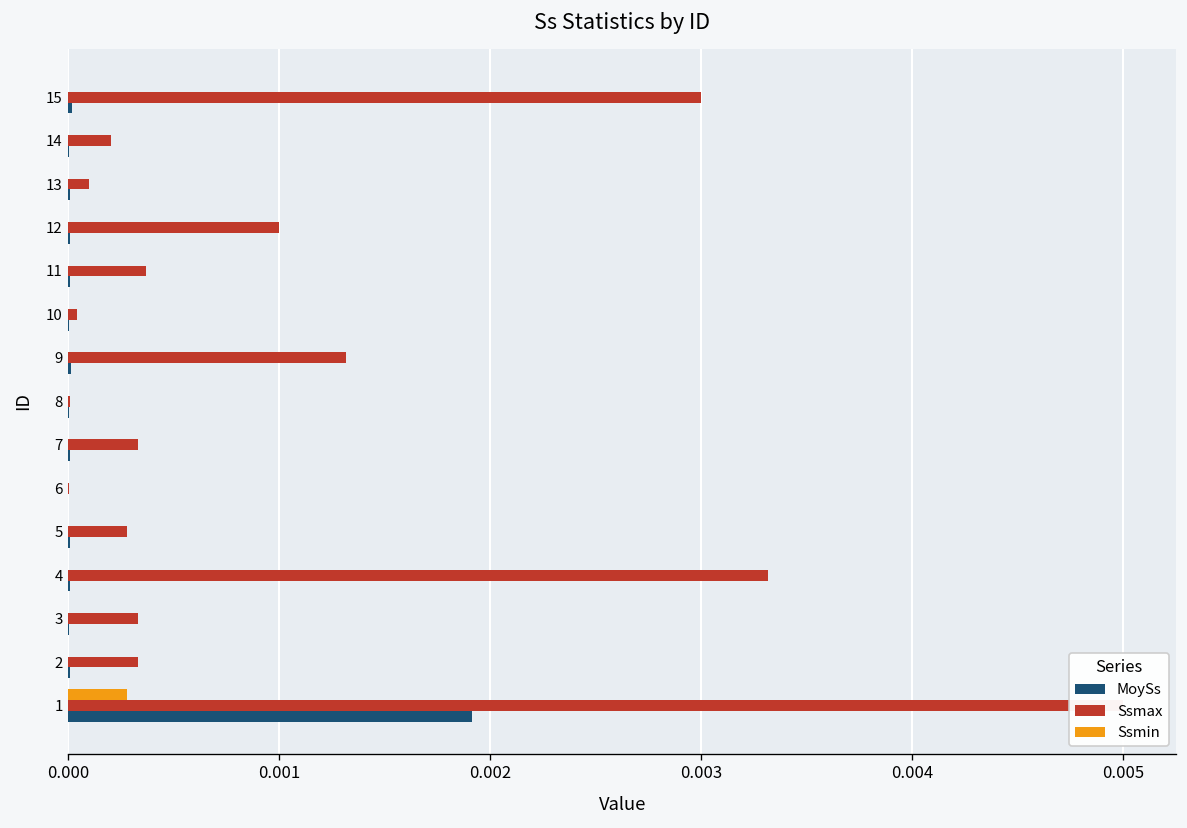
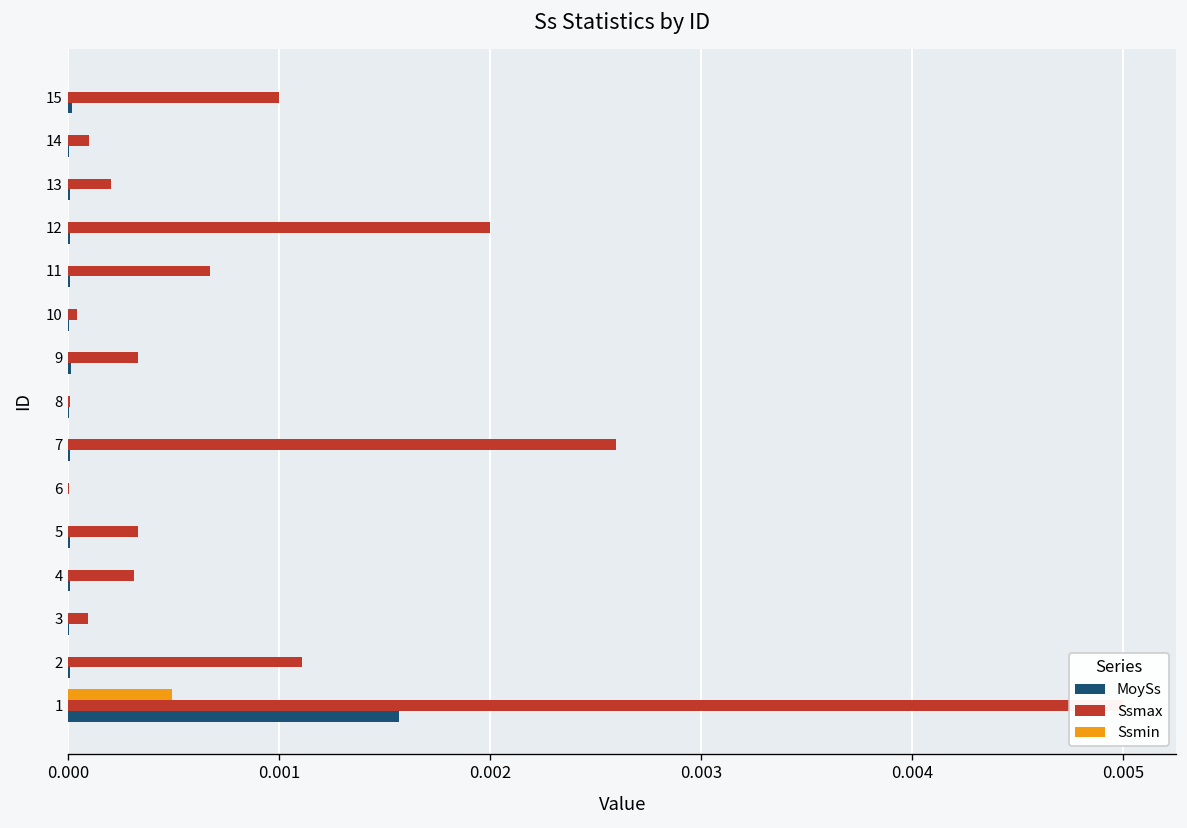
  {
    "MoySs": {
      "15": 0.00002,
-     "1": 0.00191
+     "1": 0.00157
    },
    "Ssmax": {
-     "15": 0.003,
-     "14": 0.0002,
-     "13": 0.0001,
-     "12": 0.001,
-     "11": 0.00037,
+     "15": 0.001,
+     "14": 0.0001,
+     "13": 0.0002,
+     "12": 0.002,
+     "11": 0.00067,
      "10": 0.00004,
-     "9": 0.00131,
-     "7": 0.00033,
-     "5": 0.00028,
-     "4": 0.00332,
-     "3": 0.00033,
-     "2": 0.00033
+     "9": 0.00033,
+     "7": 0.00259,
+     "5": 0.00033,
+     "4": 0.00031,
+     "3": 0.00009,
+     "2": 0.00111
    },
    "Ssmin": {
-     "1": 0.00028
+     "1": 0.00049
    }
  }
